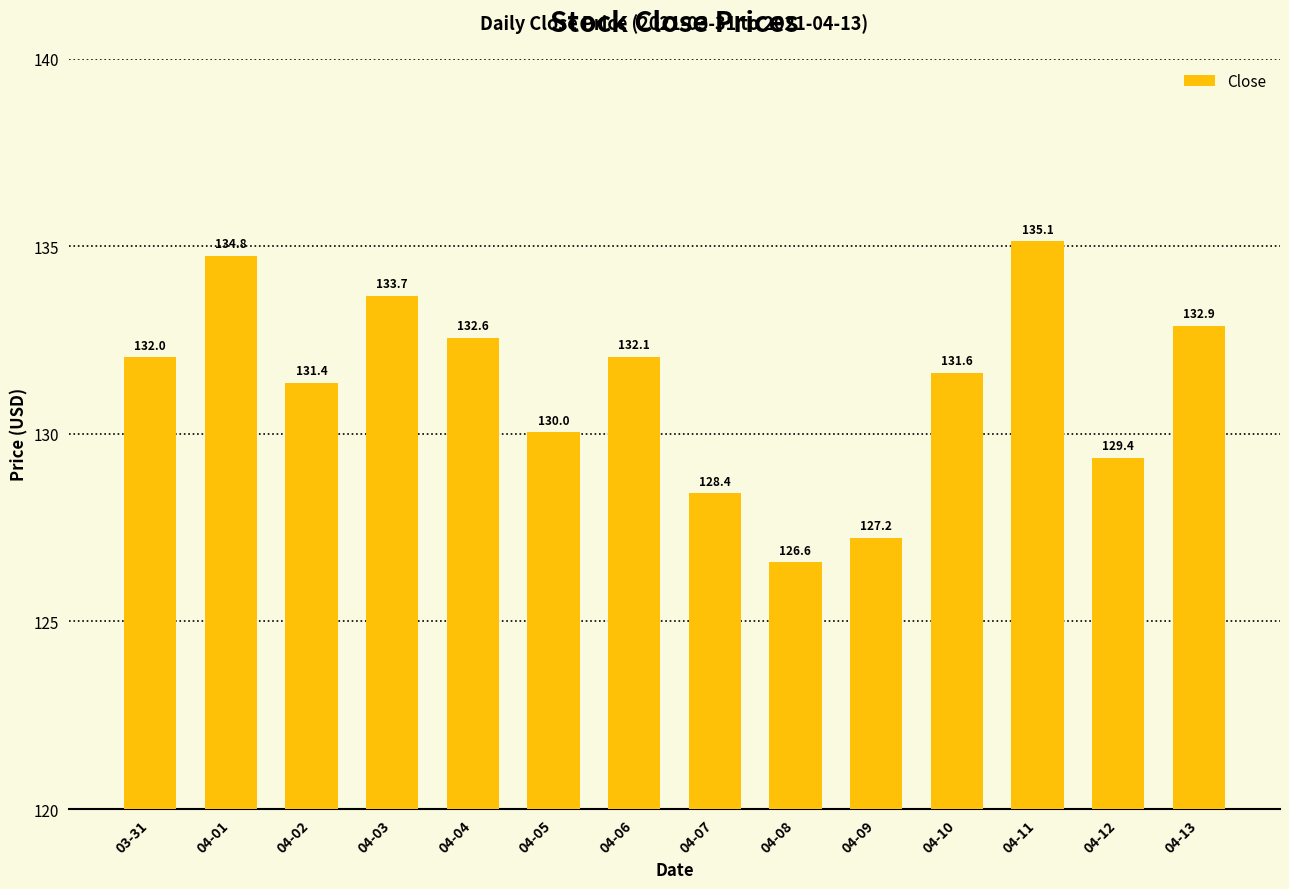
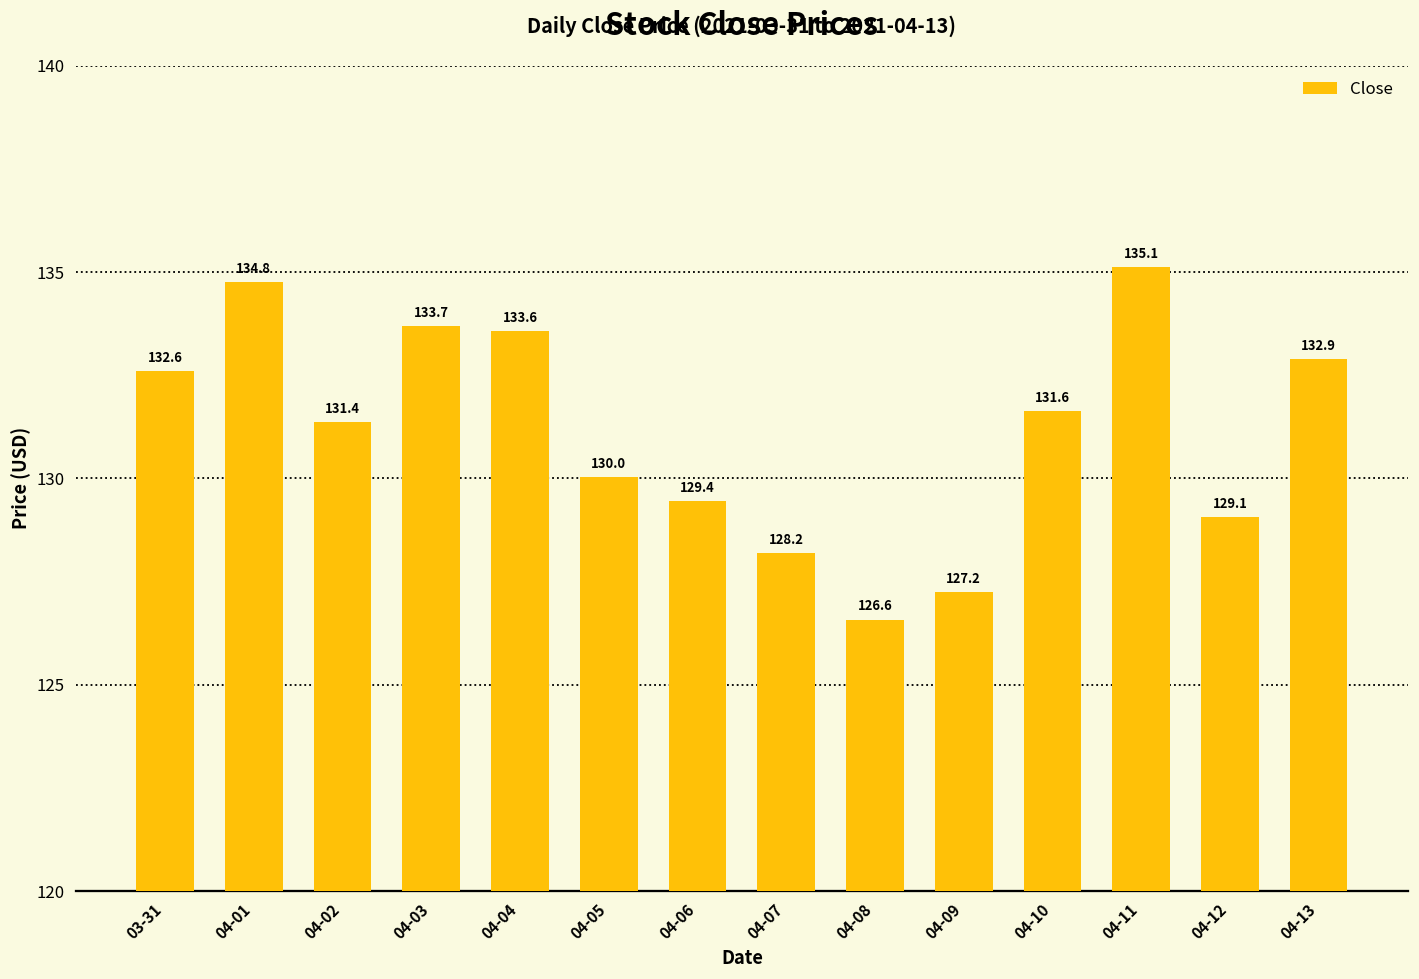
  {
-   "03-31": 132.0,
+   "03-31": 132.6,
    "04-01": 134.8,
    "04-02": 131.4,
    "04-03": 133.7,
-   "04-04": 132.6,
+   "04-04": 133.6,
    "04-05": 130.0,
-   "04-06": 132.1,
-   "04-07": 128.4,
+   "04-06": 129.4,
+   "04-07": 128.2,
    "04-08": 126.6,
    "04-09": 127.2,
    "04-10": 131.6,
    "04-11": 135.1,
-   "04-12": 129.4,
+   "04-12": 129.1,
    "04-13": 132.9
  }
